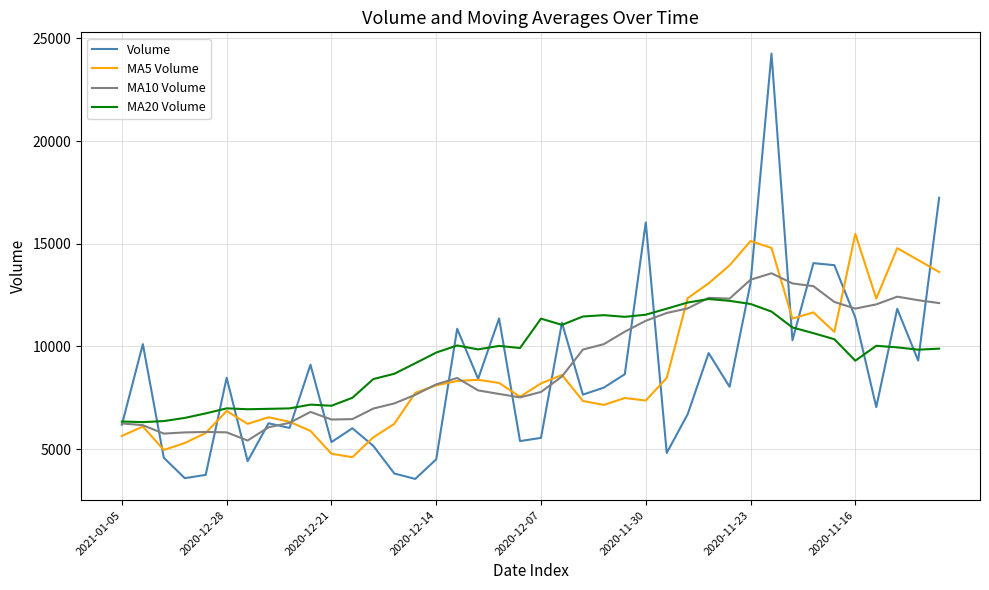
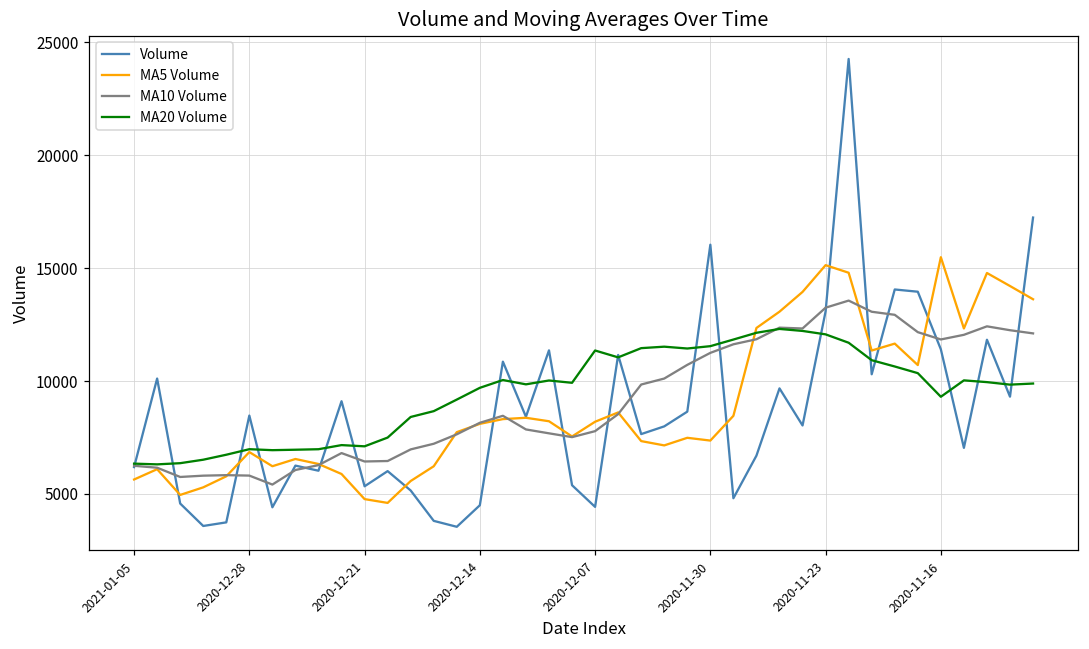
  {
    "Volume": {
      "2020-12-28": 8500,
      "2020-12-21": 5300,
      "2020-12-14": 4500,
-     "2020-12-07": 5500,
+     "2020-12-07": 4400,
      "2020-11-30": 16000,
      "2020-11-23": 13100,
      "2020-11-16": 11400
    },
    "MA5 Volume": {
      "2021-01-05": 5600,
      "2020-12-28": 6900,
      "2020-12-21": 4800,
      "2020-12-07": 8200,
      "2020-11-30": 7400,
      "2020-11-23": 15100,
      "2020-11-16": 15500
    },
    "MA10 Volume": {
      "2020-12-28": 5800,
      "2020-12-21": 6400,
      "2020-12-07": 7800,
      "2020-11-30": 11200,
      "2020-11-23": 13200,
      "2020-11-16": 11800
    },
    "MA20 Volume": {
      "2020-12-28": 7000,
      "2020-12-21": 7100,
      "2020-12-14": 9700,
      "2020-12-07": 11400,
      "2020-11-30": 11500,
      "2020-11-23": 12100,
      "2020-11-16": 9300
    }
  }
